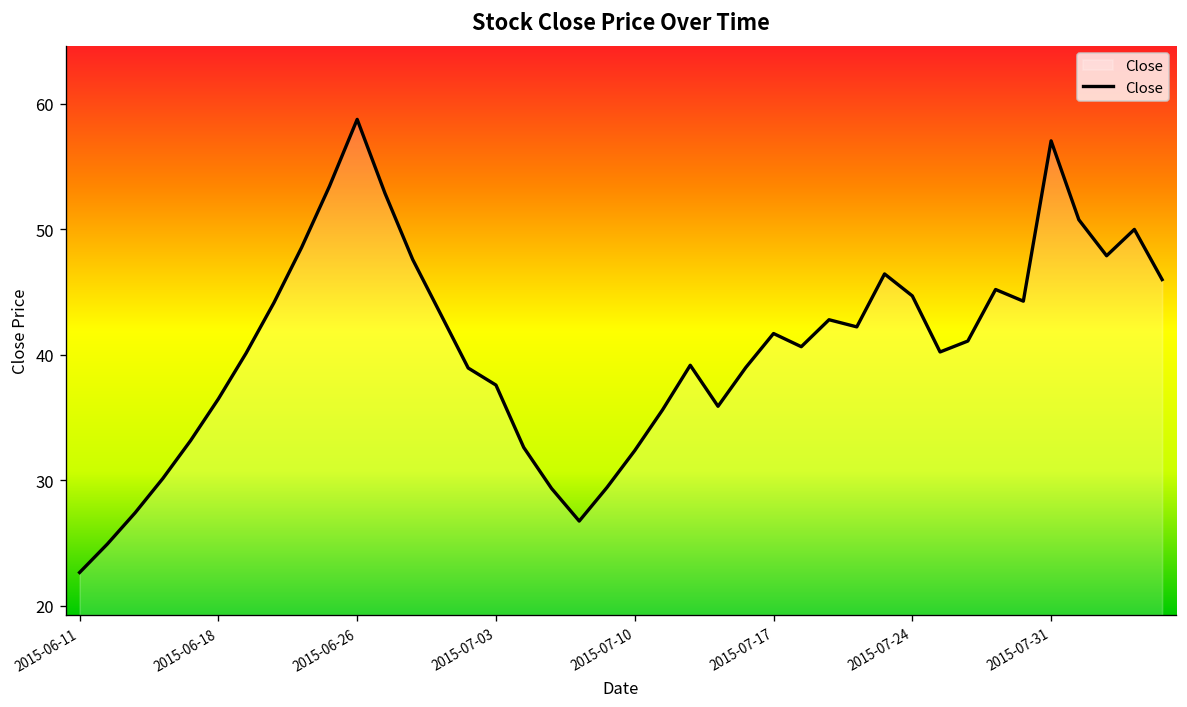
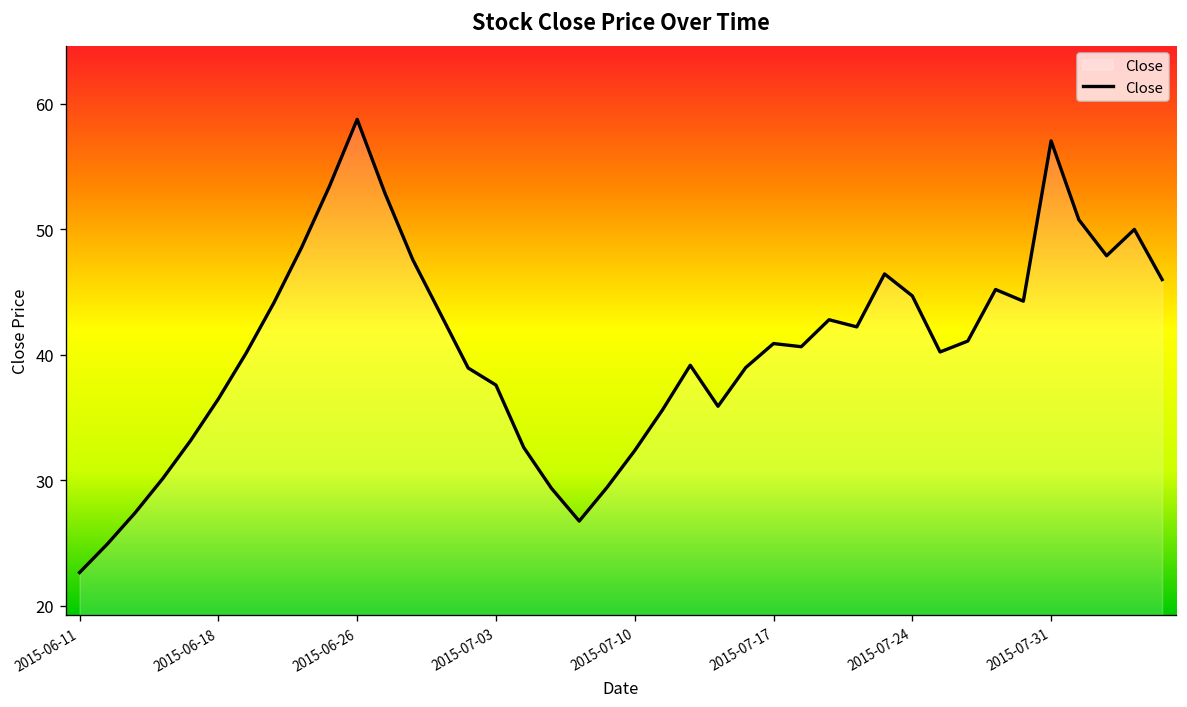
  {
    "2015-06-11": 22.7,
    "2015-06-18": 36.5,
    "2015-06-26": 58.8,
    "2015-07-03": 37.6,
    "2015-07-10": 32.4,
-   "2015-07-17": 41.7,
+   "2015-07-17": 40.9,
    "2015-07-24": 44.7,
    "2015-07-31": 57.1
  }
